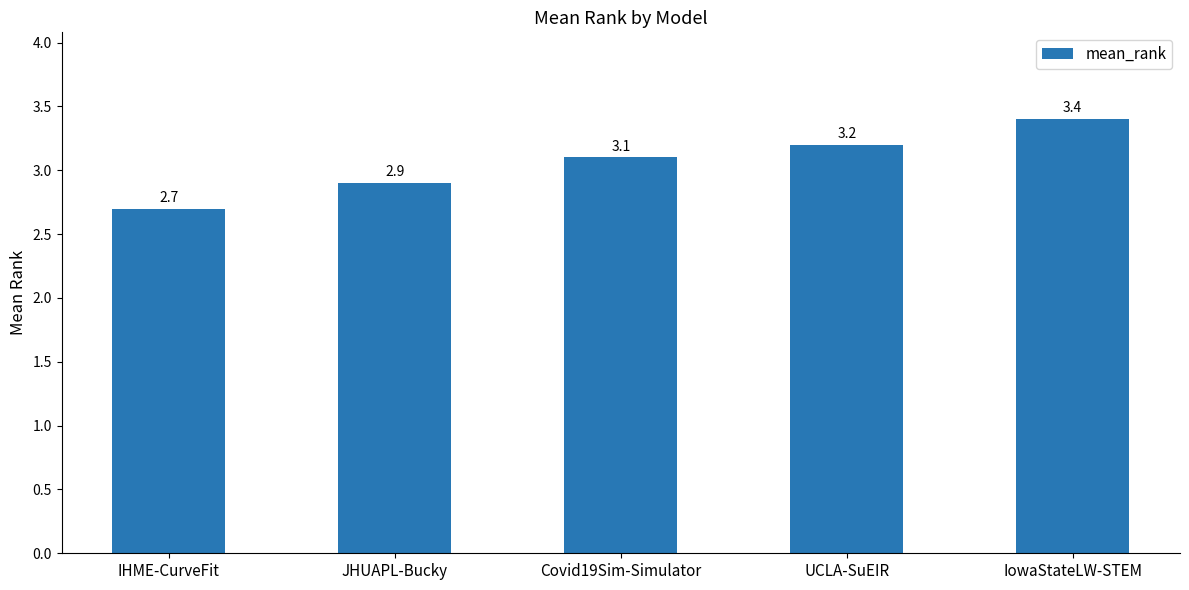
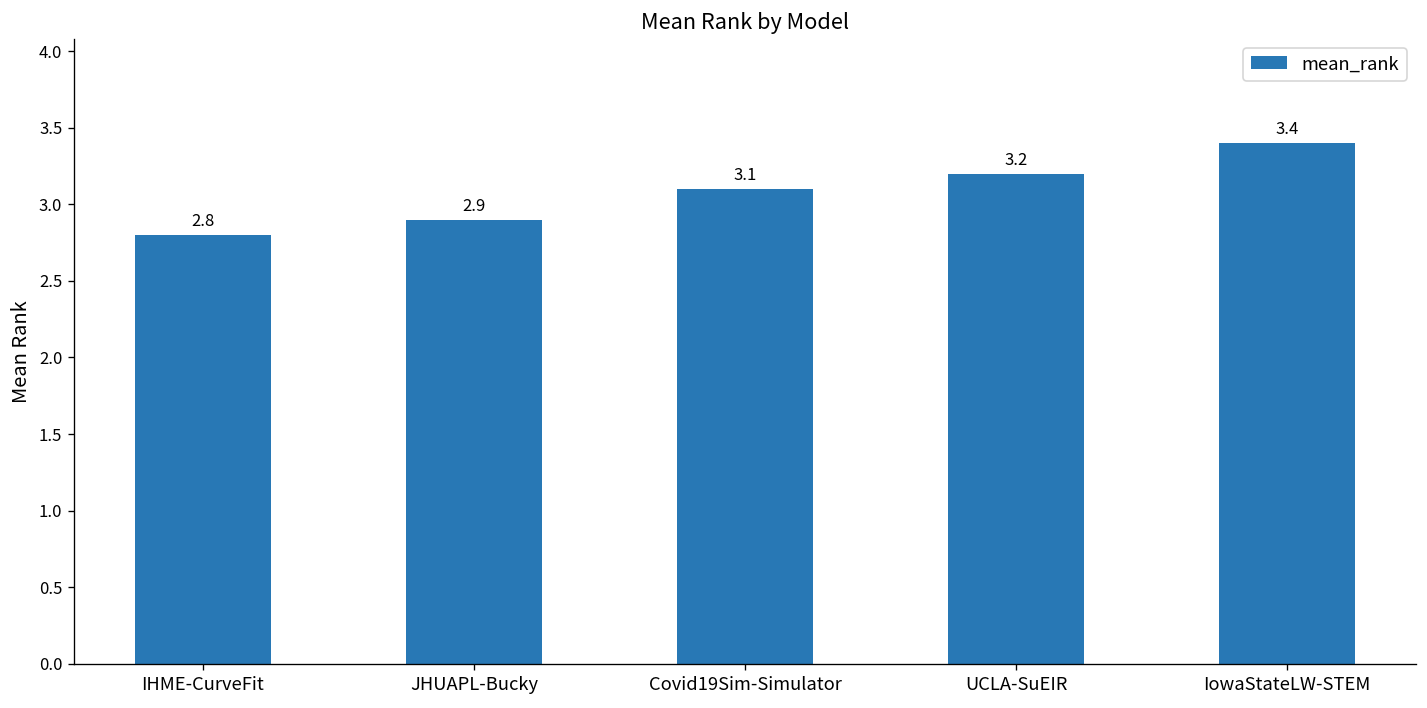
  {
-   "IHME-CurveFit": 2.7,
+   "IHME-CurveFit": 2.8,
    "JHUAPL-Bucky": 2.9,
    "Covid19Sim-Simulator": 3.1,
    "UCLA-SuEIR": 3.2,
    "IowaStateLW-STEM": 3.4
  }
